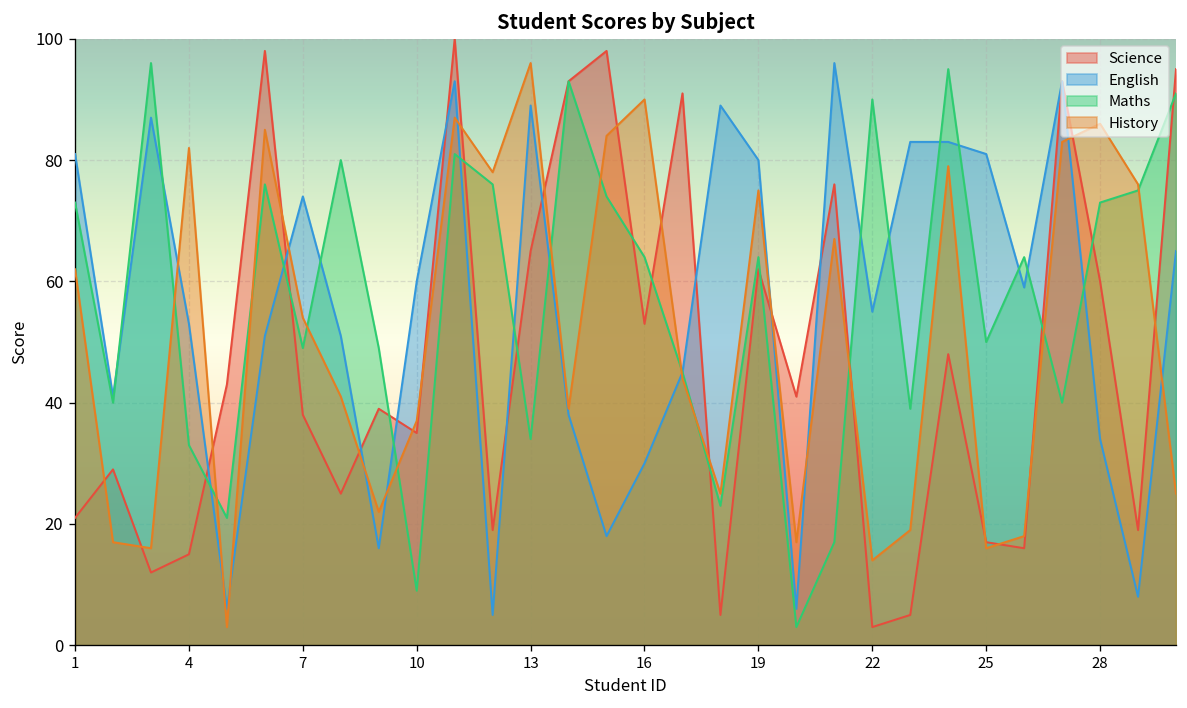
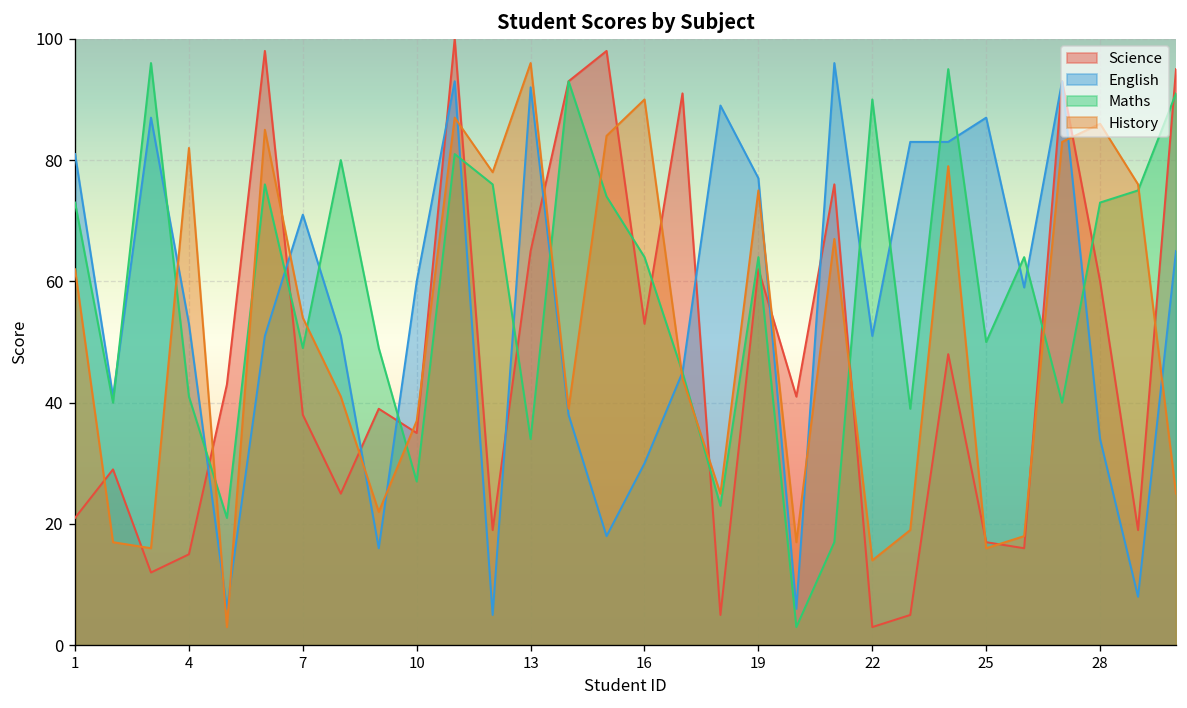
  {
    "English": {
      "1": 81,
      "4": 53,
-     "7": 74,
+     "7": 71,
      "10": 60,
-     "13": 89,
+     "13": 92,
      "16": 30,
-     "19": 80,
-     "22": 55,
-     "25": 81,
+     "19": 77,
+     "22": 51,
+     "25": 87,
      "28": 34
    },
    "Maths": {
      "1": 73,
-     "4": 33,
+     "4": 41,
      "7": 49,
-     "10": 9,
+     "10": 27,
      "13": 34,
      "16": 64,
      "19": 64,
      "22": 90,
      "25": 50,
      "28": 73
    }
  }
